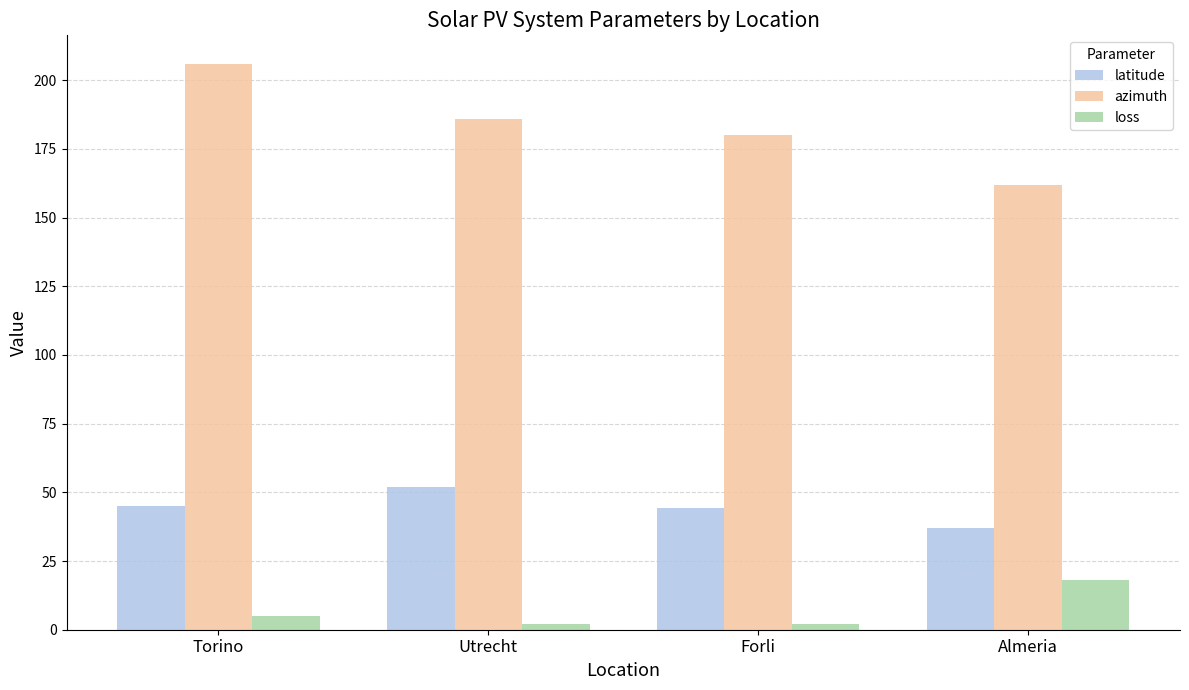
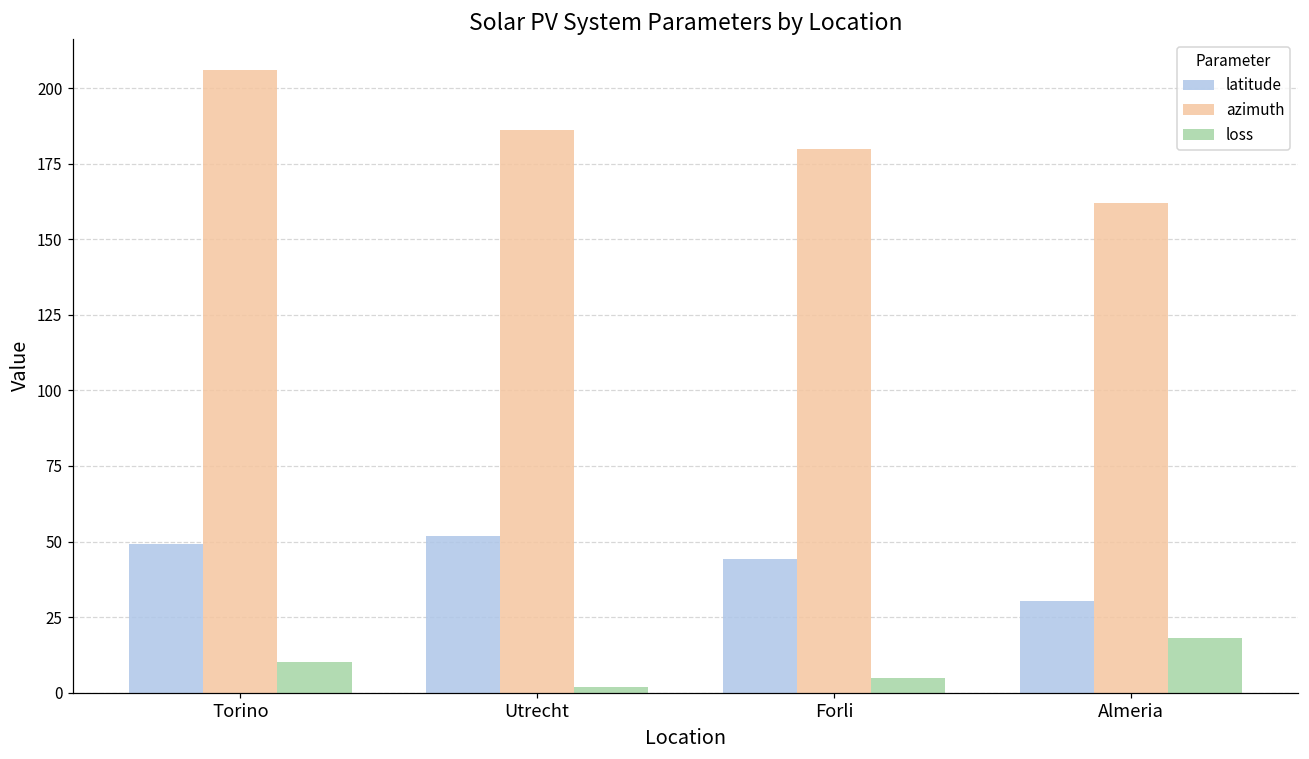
  {
    "latitude": {
-     "Torino": 45,
+     "Torino": 49,
      "Utrecht": 52,
      "Forli": 44,
-     "Almeria": 37
+     "Almeria": 30
    },
    "azimuth": {
      "Torino": 206,
      "Utrecht": 186,
      "Forli": 180,
      "Almeria": 162
    },
    "loss": {
-     "Torino": 5,
+     "Torino": 10,
      "Utrecht": 2,
-     "Forli": 2,
+     "Forli": 5,
      "Almeria": 18
    }
  }
